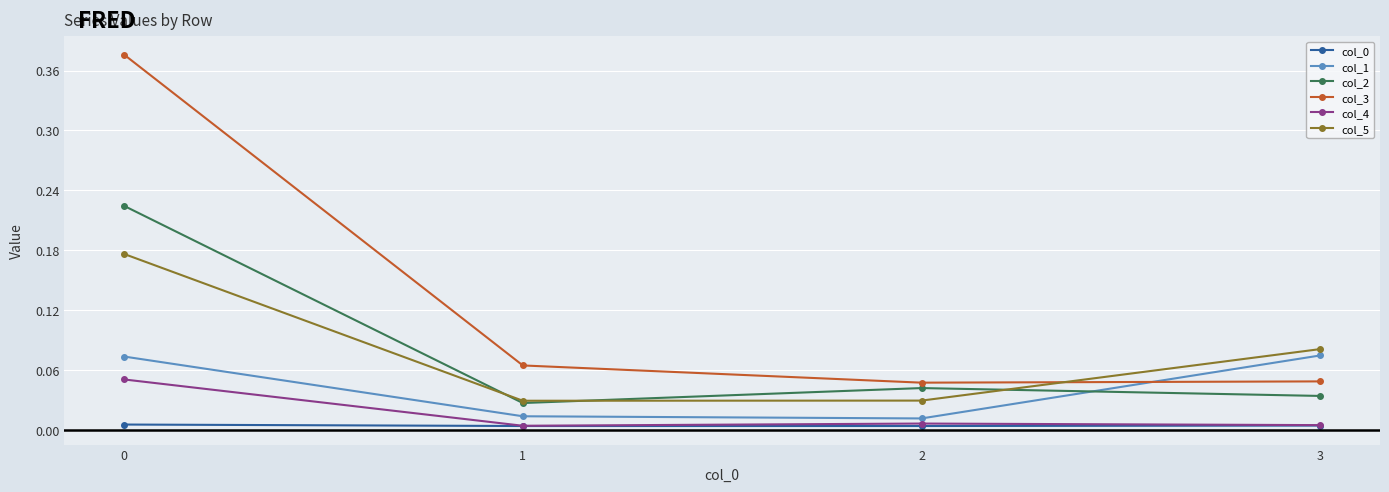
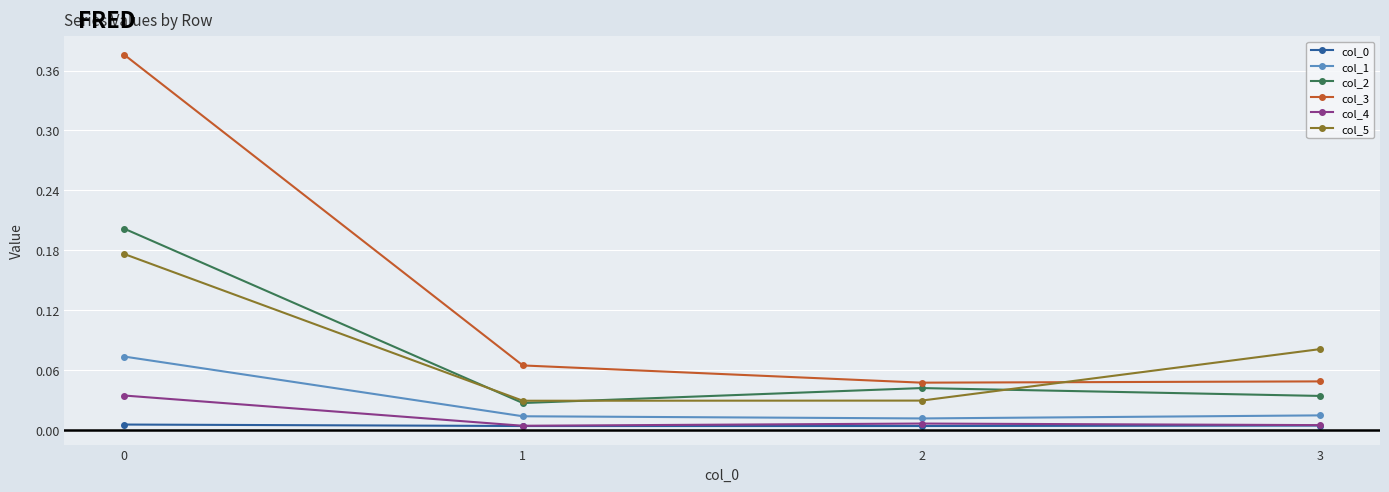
  {
    "col_0": {
      "0": 0.01
    },
    "col_1": {
      "0": 0.07,
      "1": 0.01,
      "2": 0.01,
-     "3": 0.07
+     "3": 0.01
    },
    "col_2": {
-     "0": 0.22,
+     "0": 0.20,
      "2": 0.04,
      "3": 0.03
    },
    "col_3": {
      "0": 0.38,
      "1": 0.06,
      "2": 0.05,
      "3": 0.05
    },
    "col_4": {
-     "0": 0.05
+     "0": 0.03
    },
    "col_5": {
      "0": 0.18,
      "2": 0.03,
      "3": 0.08
    }
  }
